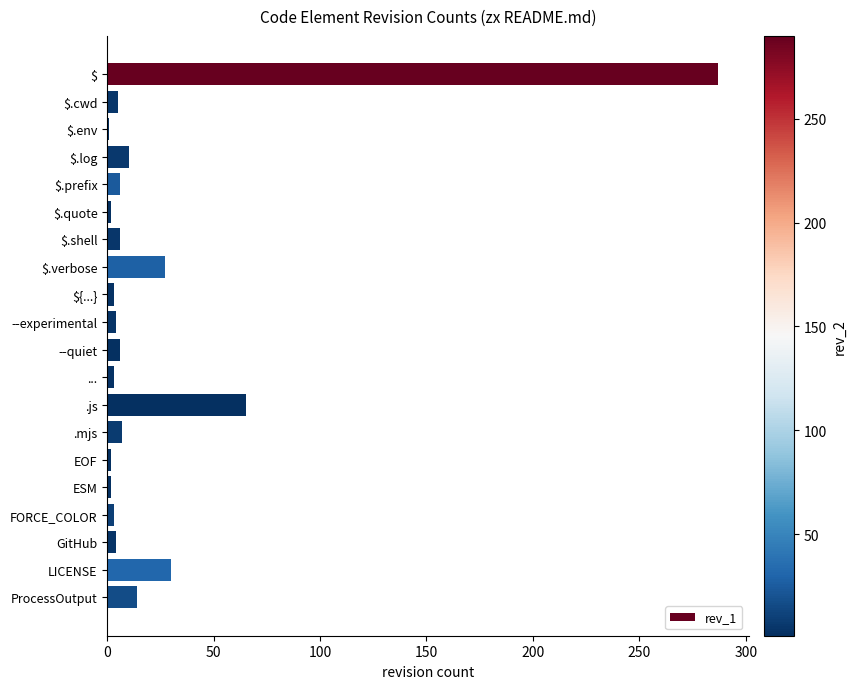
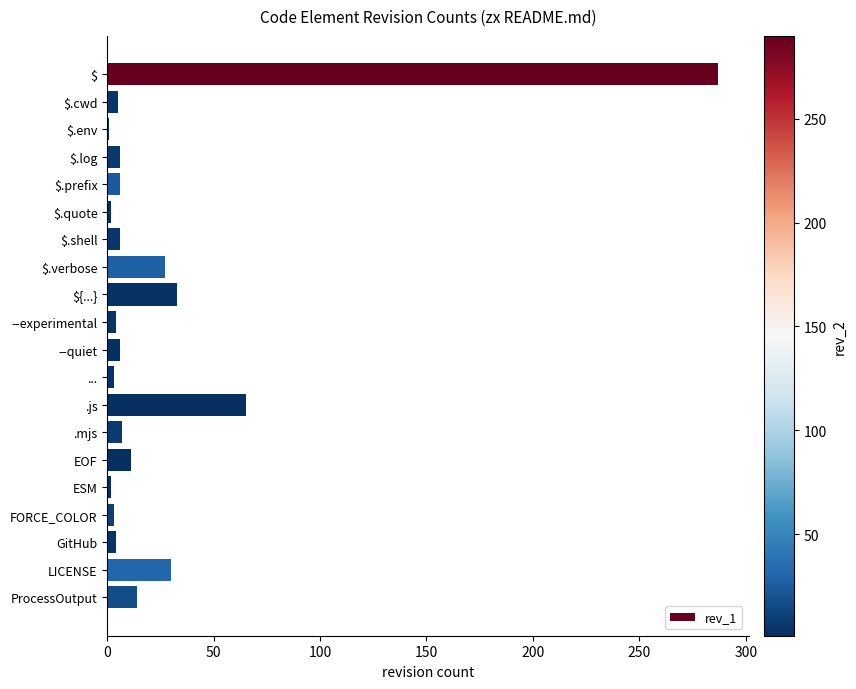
  {
    "$": 287,
    "$.cwd": 5,
-   "$.log": 10,
+   "$.log": 6,
    "$.prefix": 6,
    "$.quote": 2,
    "$.shell": 6,
    "$.verbose": 27,
-   "${...}": 3,
+   "${...}": 33,
    "--experimental": 4,
    "--quiet": 6,
    "...": 3,
    ".js": 65,
    ".mjs": 7,
-   "EOF": 2,
+   "EOF": 11,
    "ESM": 2,
    "FORCE_COLOR": 3,
    "GitHub": 4,
    "LICENSE": 30,
    "ProcessOutput": 14
  }
